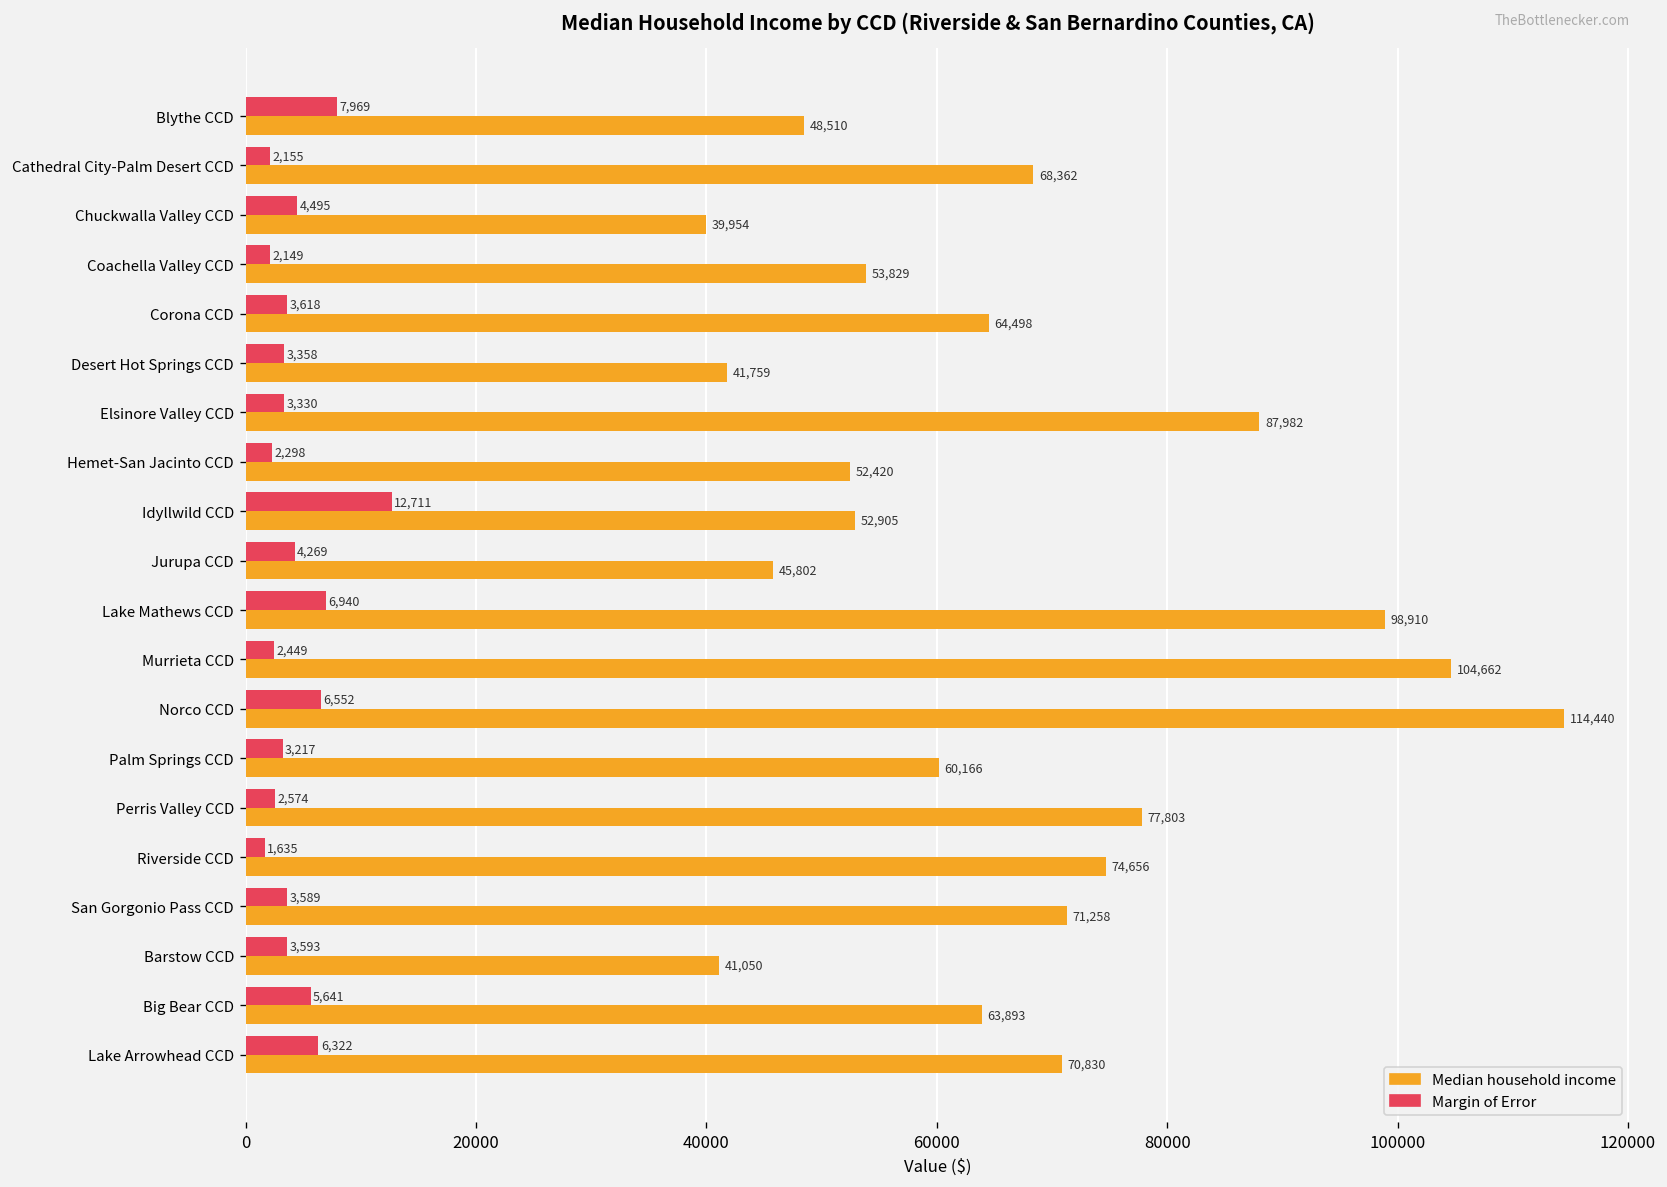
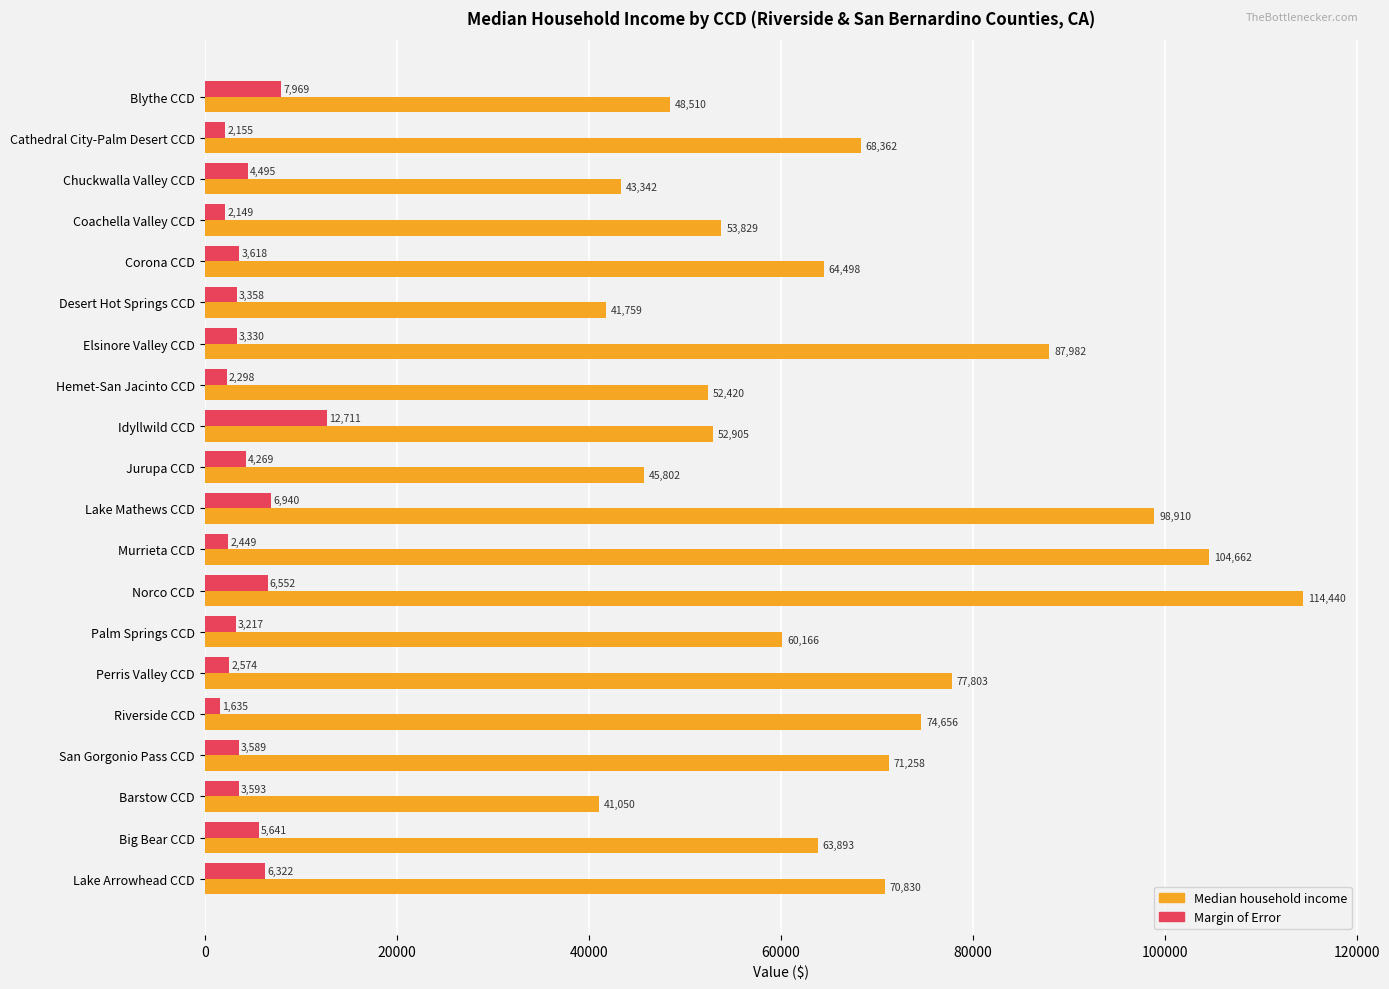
  {
    "Median household income": {
      "Blythe CCD": "48,510",
      "Cathedral City-Palm Desert CCD": "68,362",
-     "Chuckwalla Valley CCD": "39,954",
+     "Chuckwalla Valley CCD": "43,342",
      "Coachella Valley CCD": "53,829",
      "Corona CCD": "64,498",
      "Desert Hot Springs CCD": "41,759",
      "Elsinore Valley CCD": "87,982",
      "Hemet-San Jacinto CCD": "52,420",
      "Idyllwild CCD": "52,905",
      "Jurupa CCD": "45,802",
      "Lake Mathews CCD": "98,910",
      "Murrieta CCD": "104,662",
      "Norco CCD": "114,440",
      "Palm Springs CCD": "60,166",
      "Perris Valley CCD": "77,803",
      "Riverside CCD": "74,656",
      "San Gorgonio Pass CCD": "71,258",
      "Barstow CCD": "41,050",
      "Big Bear CCD": "63,893",
      "Lake Arrowhead CCD": "70,830"
    },
    "Margin of Error": {
      "Blythe CCD": "7,969",
      "Cathedral City-Palm Desert CCD": "2,155",
      "Chuckwalla Valley CCD": "4,495",
      "Coachella Valley CCD": "2,149",
      "Corona CCD": "3,618",
      "Desert Hot Springs CCD": "3,358",
      "Elsinore Valley CCD": "3,330",
      "Hemet-San Jacinto CCD": "2,298",
      "Idyllwild CCD": "12,711",
      "Jurupa CCD": "4,269",
      "Lake Mathews CCD": "6,940",
      "Murrieta CCD": "2,449",
      "Norco CCD": "6,552",
      "Palm Springs CCD": "3,217",
      "Perris Valley CCD": "2,574",
      "Riverside CCD": "1,635",
      "San Gorgonio Pass CCD": "3,589",
      "Barstow CCD": "3,593",
      "Big Bear CCD": "5,641",
      "Lake Arrowhead CCD": "6,322"
    }
  }
